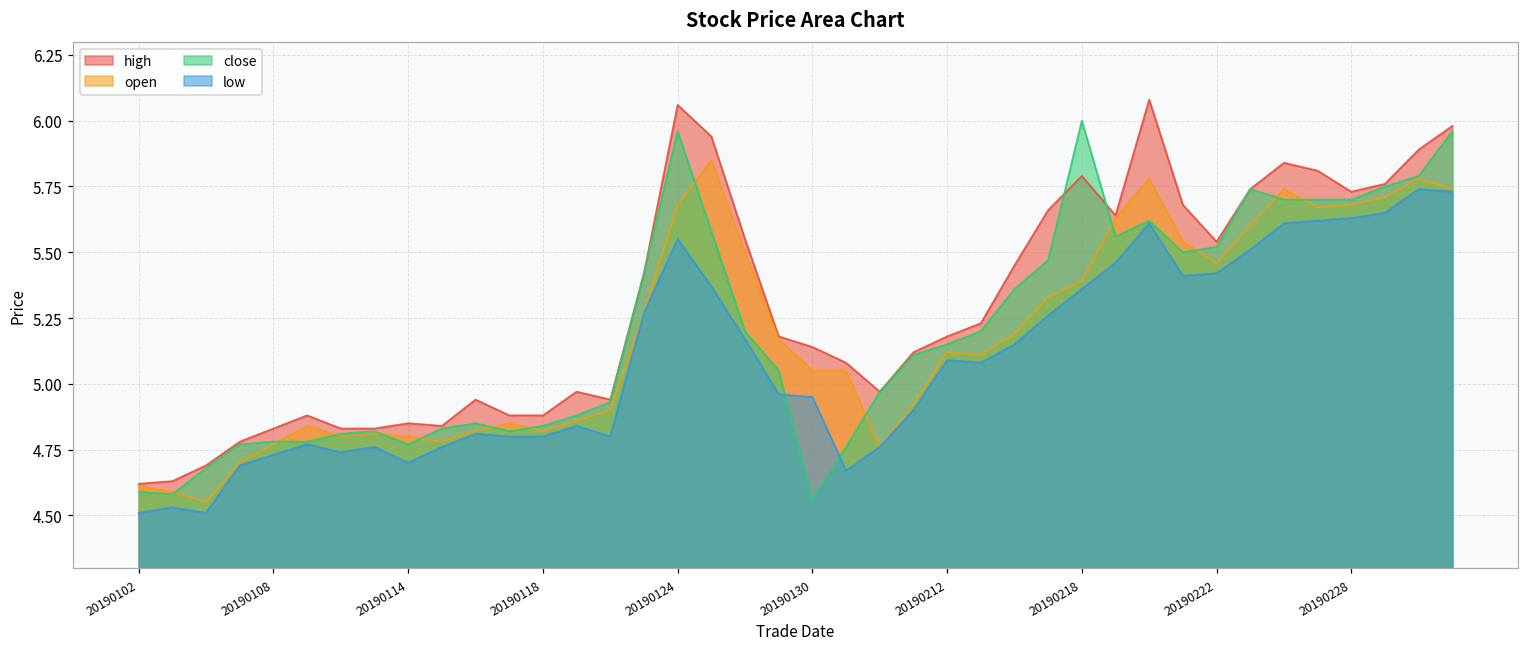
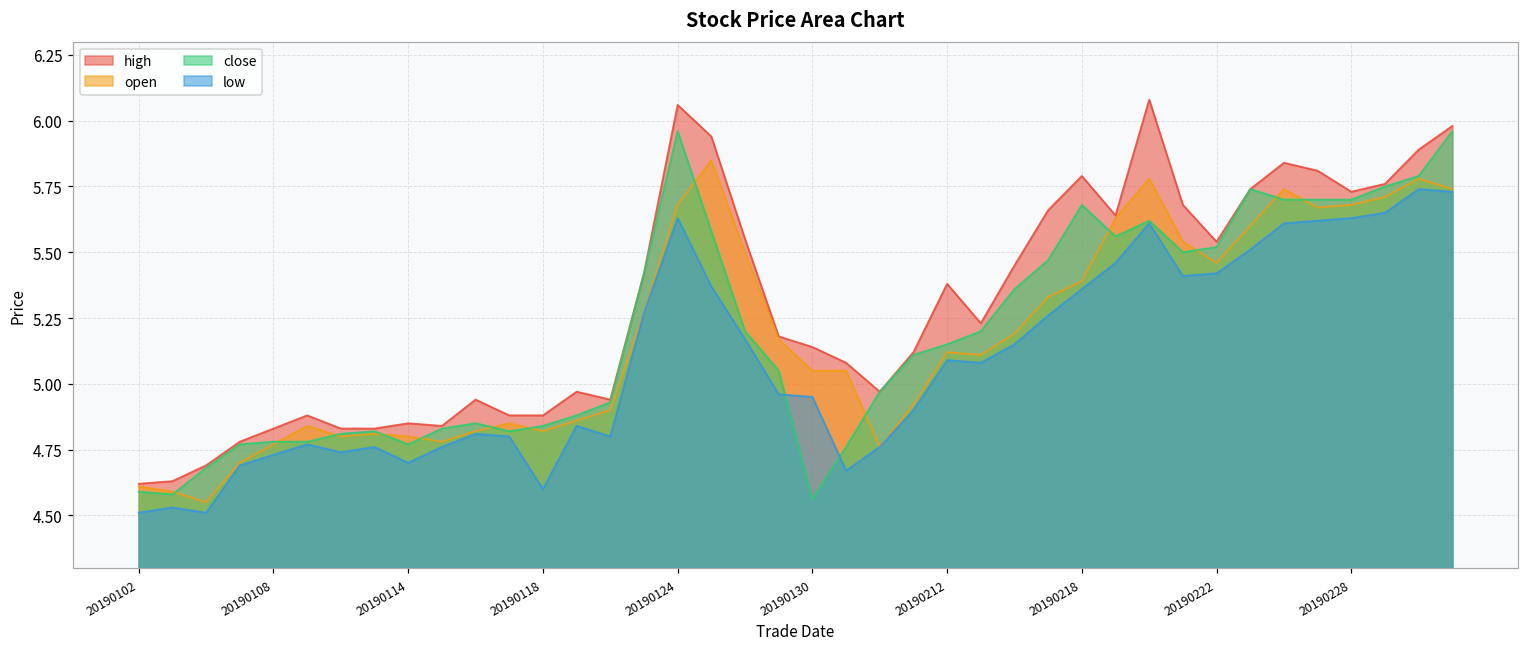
  {
    "high": {
      "20190108": 4.83,
      "20190114": 4.85,
      "20190118": 4.88,
      "20190124": 6.06,
      "20190130": 5.14,
-     "20190212": 5.18,
+     "20190212": 5.38,
      "20190218": 5.79,
      "20190222": 5.54,
      "20190228": 5.73
    },
    "open": {
      "20190114": 4.80,
      "20190118": 4.82,
      "20190124": 5.68,
      "20190130": 5.05,
      "20190212": 5.12,
      "20190218": 5.39,
      "20190222": 5.46,
      "20190228": 5.68
    },
    "close": {
      "20190102": 4.59,
      "20190114": 4.77,
      "20190118": 4.84,
      "20190124": 5.96,
      "20190130": 4.56,
      "20190212": 5.15,
-     "20190218": 6.00,
+     "20190218": 5.68,
      "20190222": 5.52,
      "20190228": 5.70
    },
    "low": {
      "20190102": 4.51,
      "20190108": 4.73,
      "20190114": 4.70,
-     "20190118": 4.8,
-     "20190124": 5.55,
+     "20190118": 4.6,
+     "20190124": 5.63,
      "20190130": 4.95,
      "20190212": 5.09,
      "20190218": 5.36,
      "20190222": 5.42,
      "20190228": 5.63
    }
  }
